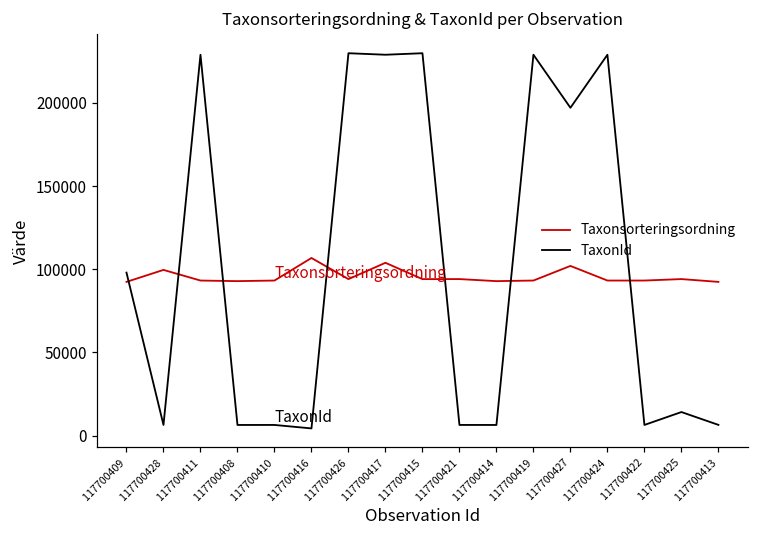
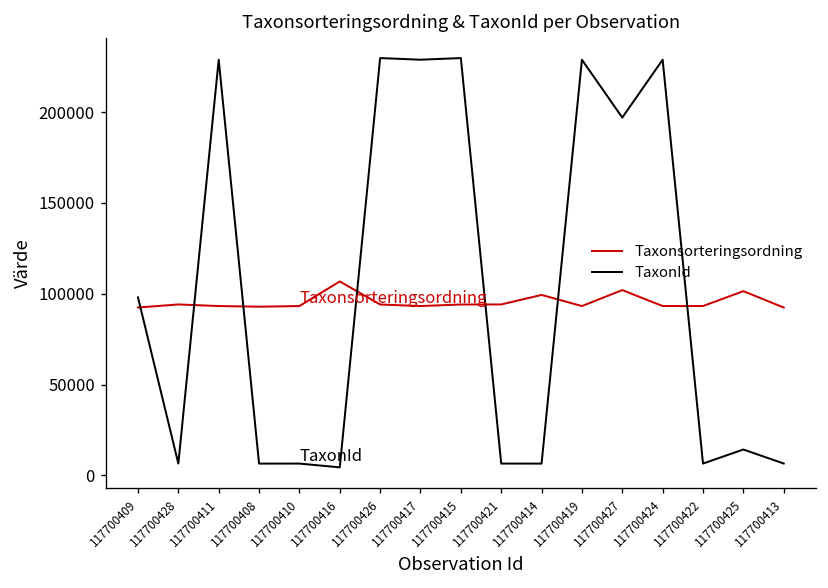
  {
    "Taxonsorteringsordning": {
      "117700409": 92000,
-     "117700428": 100000,
+     "117700428": 94000,
      "117700411": 93000,
      "117700408": 93000,
      "117700410": 93000,
      "117700416": 107000,
      "117700426": 94000,
-     "117700417": 104000,
+     "117700417": 93000,
      "117700415": 94000,
      "117700421": 94000,
-     "117700414": 93000,
+     "117700414": 99000,
      "117700419": 93000,
      "117700427": 102000,
      "117700424": 93000,
      "117700422": 93000,
-     "117700425": 94000,
+     "117700425": 101000,
      "117700413": 92000
    },
    "TaxonId": {
      "117700409": 98000,
      "117700428": 6000,
      "117700411": 229000,
      "117700408": 6000,
      "117700410": 6000,
      "117700416": 4000,
      "117700426": 230000,
      "117700417": 229000,
      "117700415": 230000,
      "117700421": 6000,
      "117700414": 6000,
      "117700419": 229000,
      "117700427": 197000,
      "117700424": 229000,
      "117700422": 6000,
      "117700425": 14000,
      "117700413": 6000
    }
  }
